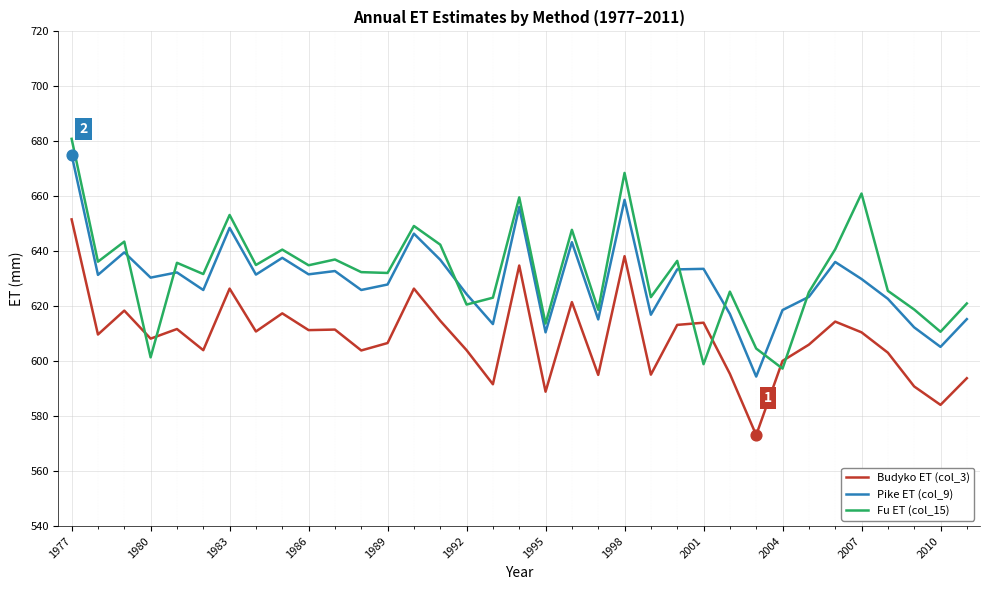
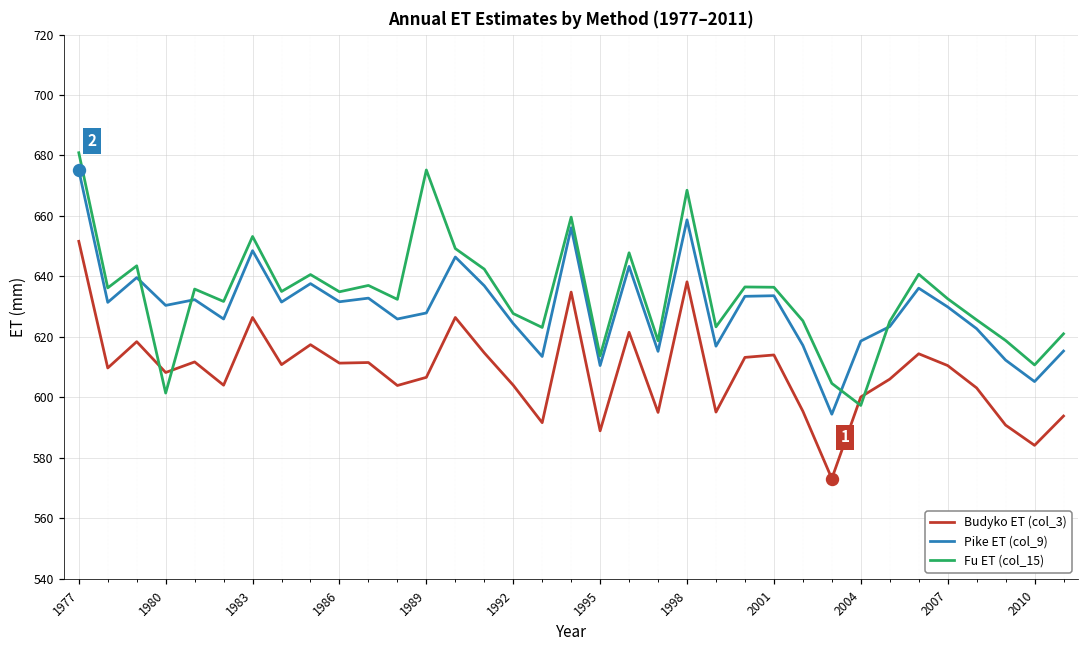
  {
    "Fu ET (col_15)": {
      "1980": 601,
      "1983": 653,
      "1986": 635,
-     "1989": 632,
-     "1992": 621,
+     "1989": 675,
+     "1992": 628,
      "1995": 614,
      "1998": 669,
-     "2001": 599,
+     "2001": 636,
      "2004": 597,
-     "2007": 661,
+     "2007": 633,
      "2010": 611
    }
  }
